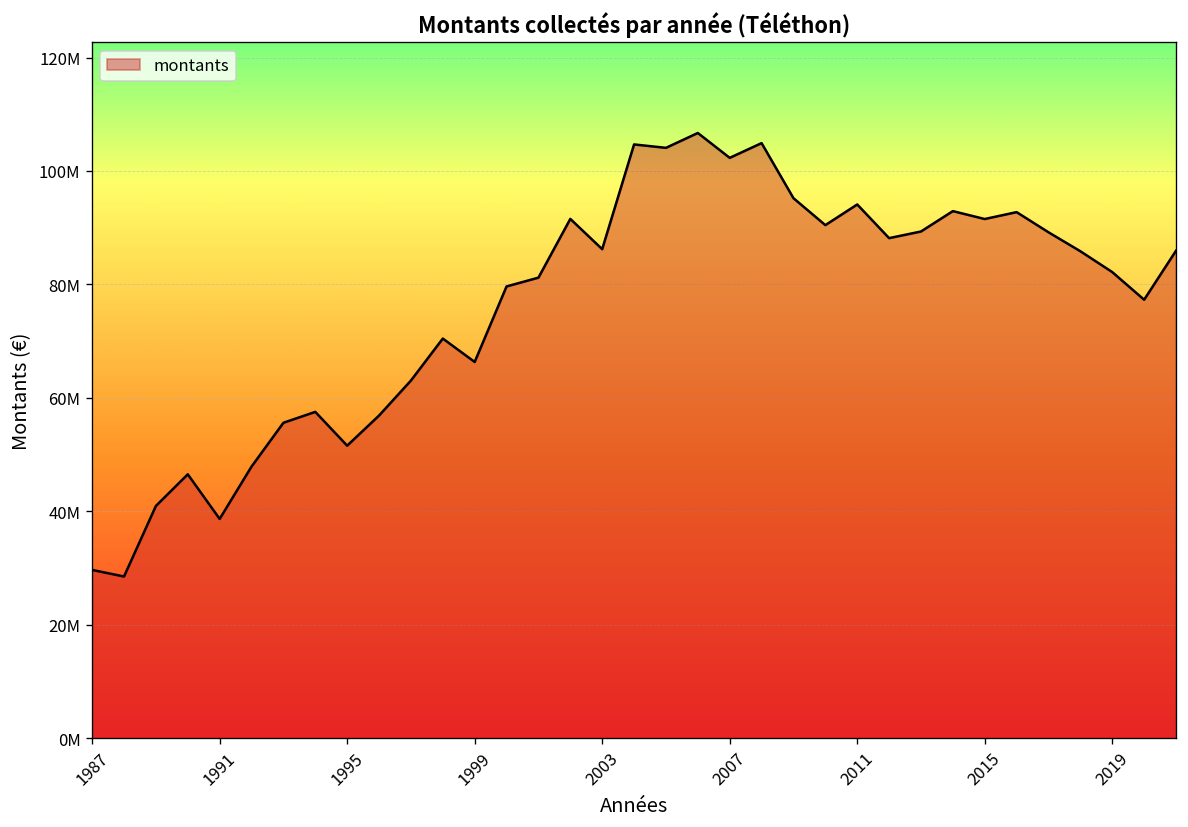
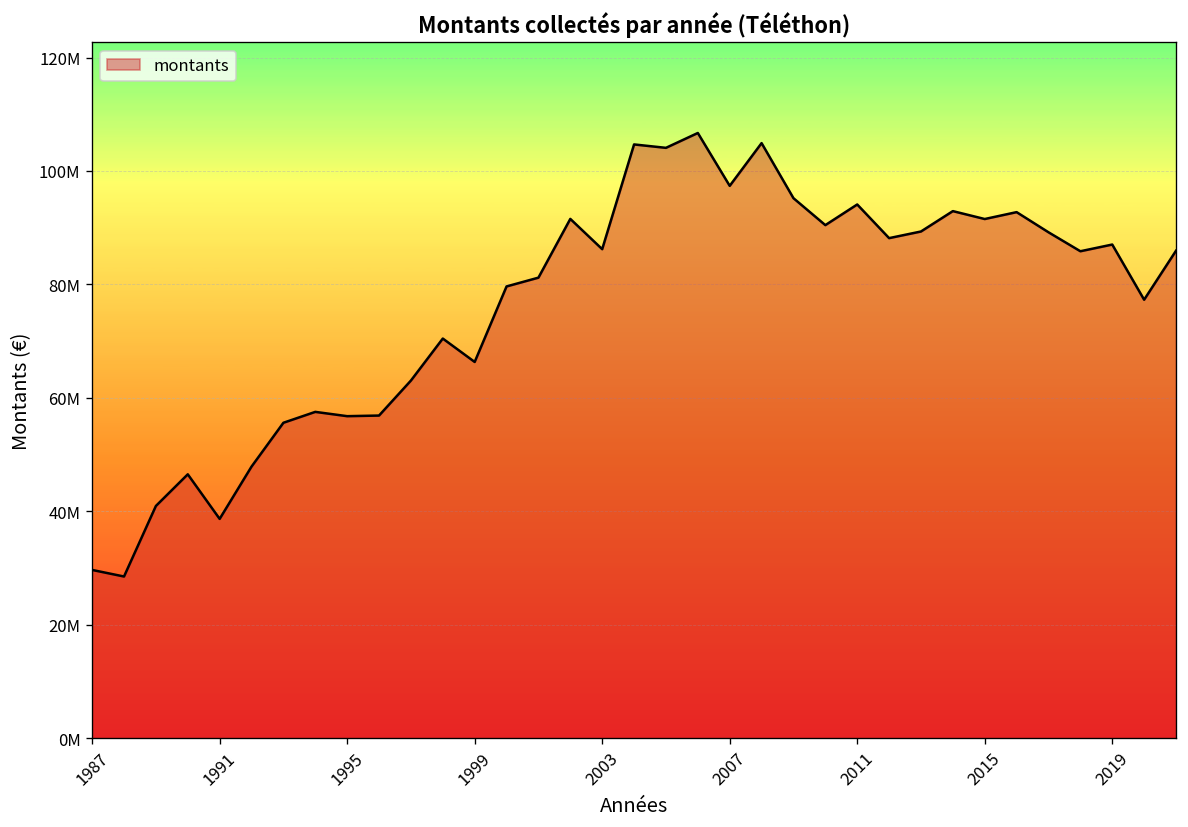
  {
    "1987": 30000000,
    "1991": 39000000,
-   "1995": 52000000,
+   "1995": 57000000,
    "1999": 66000000,
    "2003": 86000000,
-   "2007": 102000000,
+   "2007": 97000000,
    "2011": 94000000,
    "2015": 92000000,
-   "2019": 82000000
+   "2019": 87000000
  }
